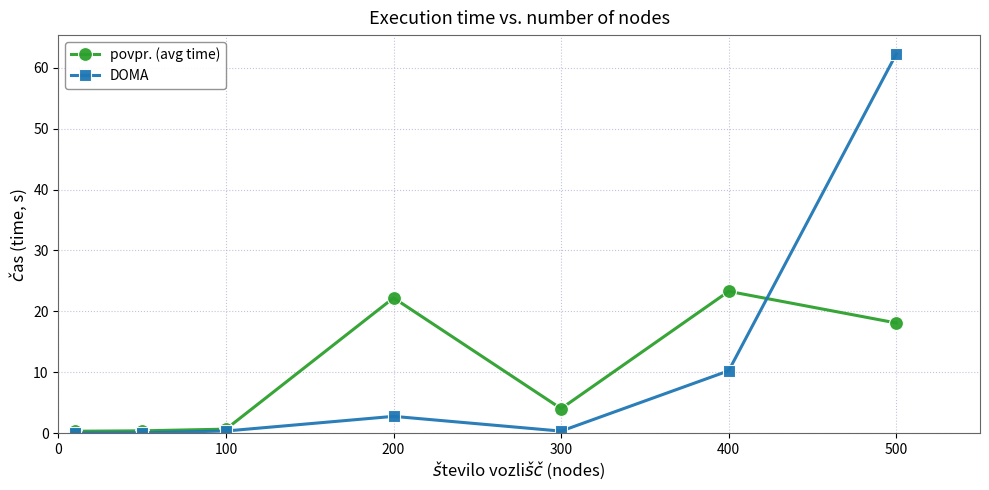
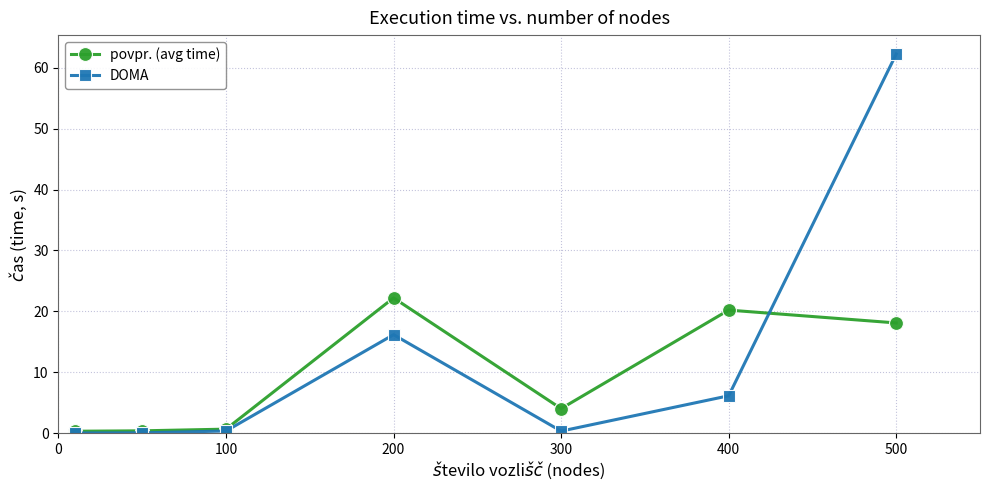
  {
    "povpr. (avg time)": {
      "200": 22,
      "300": 4,
-     "400": 23,
+     "400": 20,
      "500": 18
    },
    "DOMA": {
-     "200": 3,
+     "200": 16,
      "300": 0,
-     "400": 10,
+     "400": 6,
      "500": 62
    }
  }
